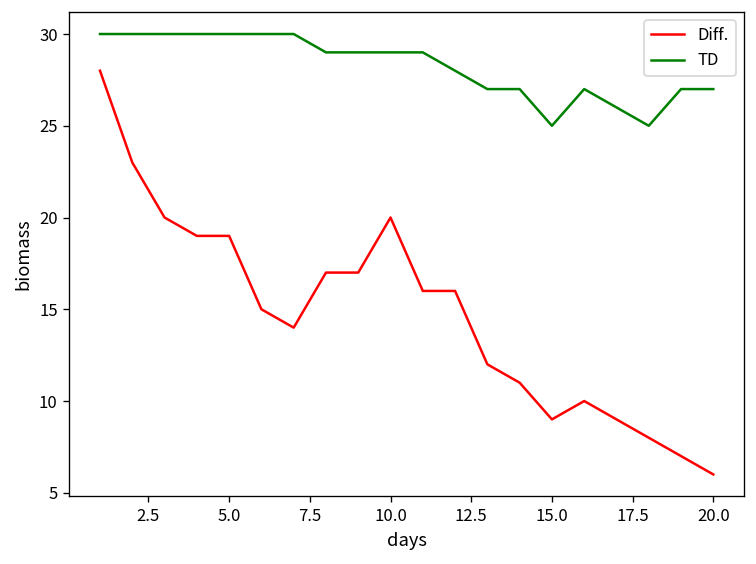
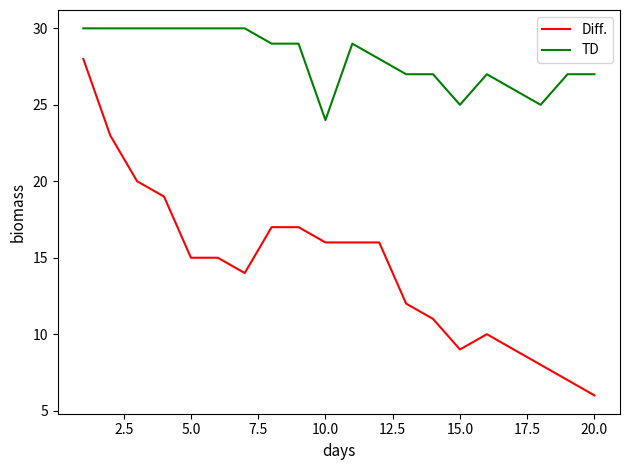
  {
    "Diff.": {
-     "5.0": 19,
-     "10.0": 20,
+     "5.0": 15,
+     "10.0": 16,
      "15.0": 9,
      "20.0": 6
    },
    "TD": {
      "5.0": 30,
-     "10.0": 29,
+     "10.0": 24,
      "15.0": 25,
      "20.0": 27
    }
  }
